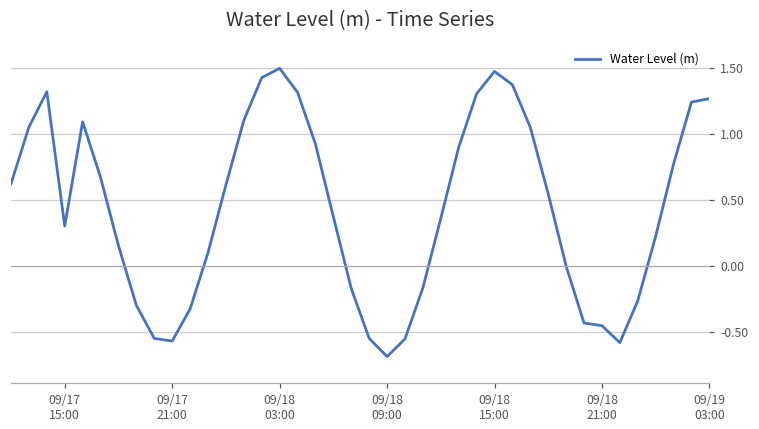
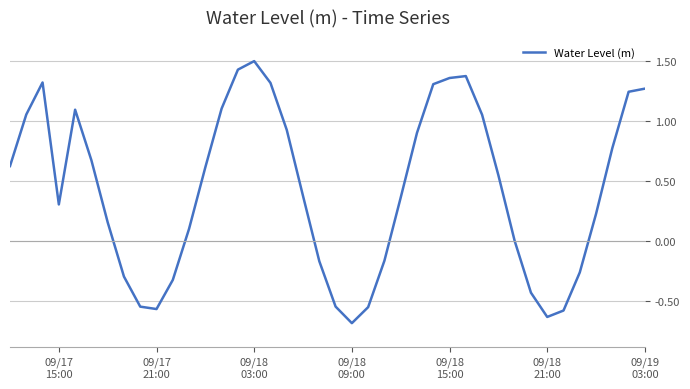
  {
    "09/17 15:00": 0.30,
    "09/17 21:00": -0.57,
    "09/18 03:00": 1.50,
    "09/18 09:00": -0.68,
-   "09/18 15:00": 1.47,
-   "09/18 21:00": -0.45,
+   "09/18 15:00": 1.36,
+   "09/18 21:00": -0.63,
    "09/19 03:00": 1.27
  }
